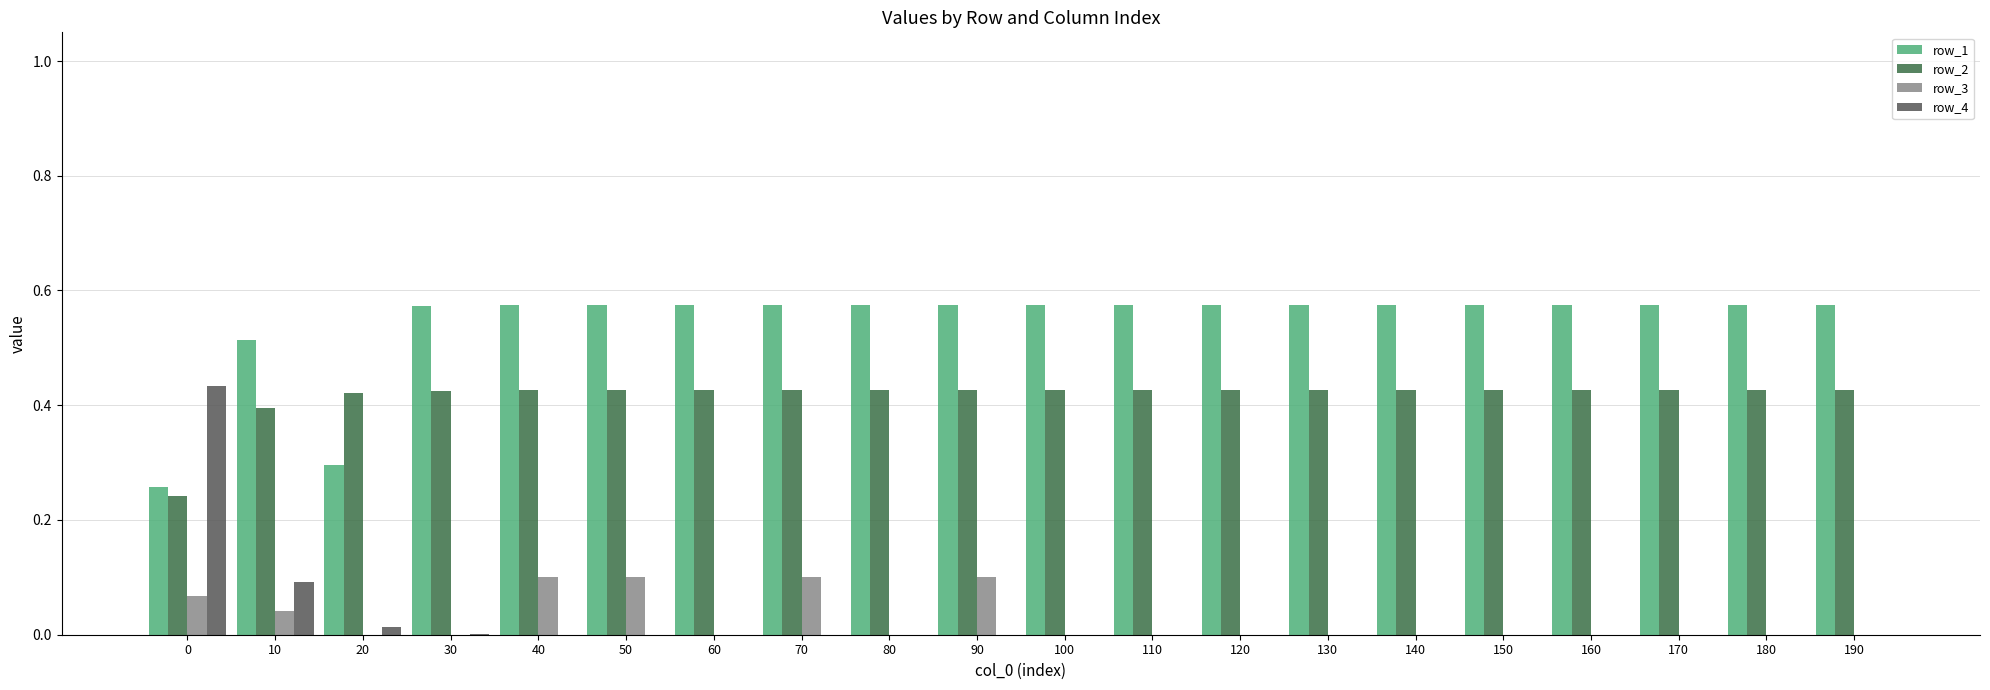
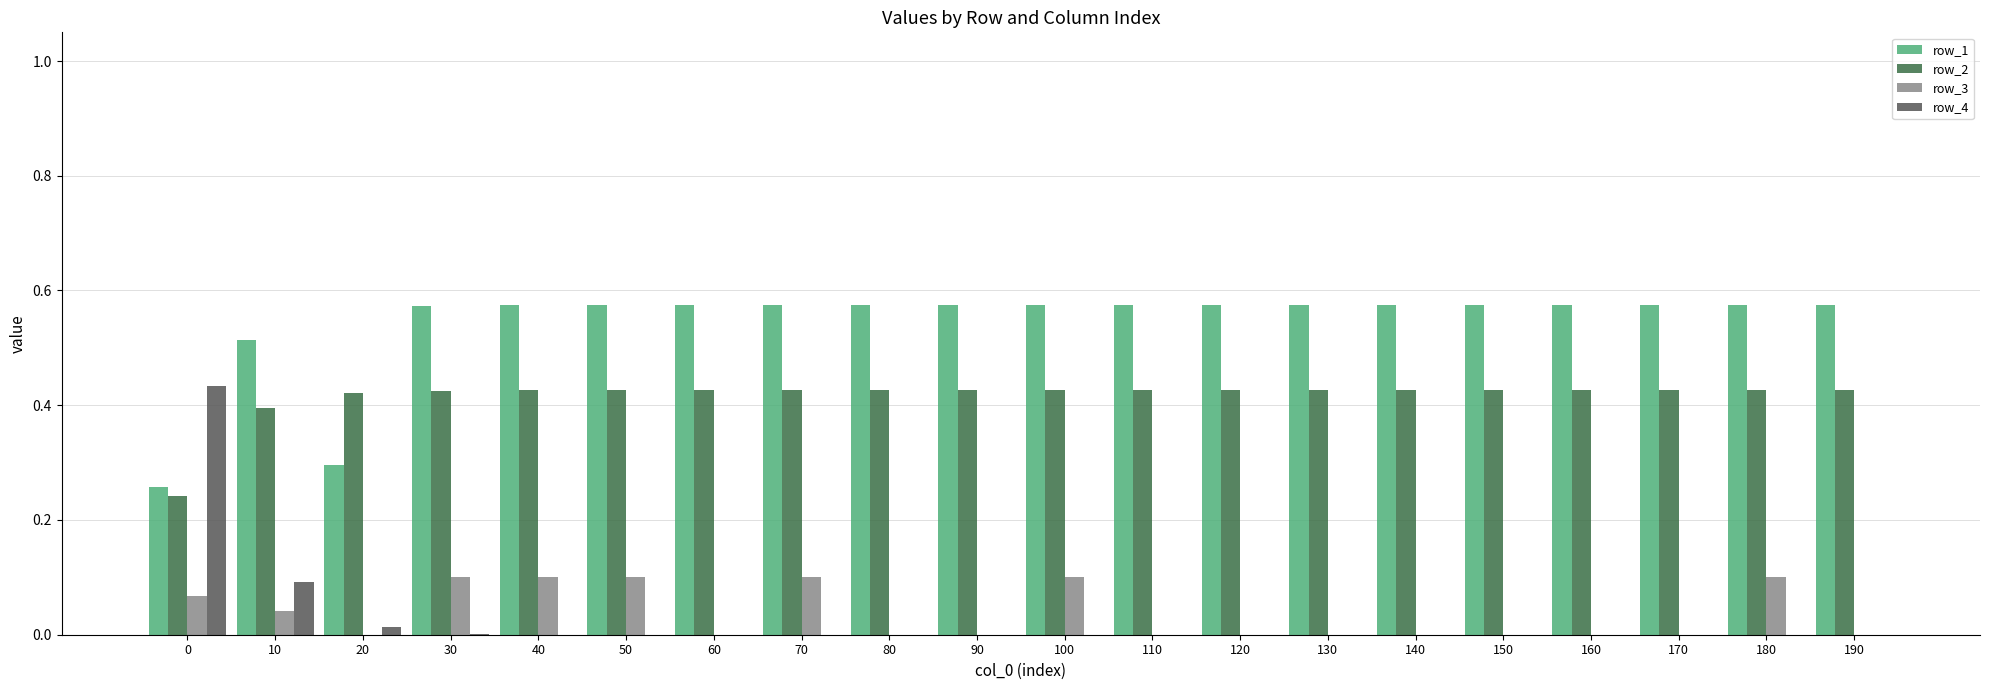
  {
    "row_1": {
      "0": 0.26,
      "10": 0.51,
      "20": 0.3,
      "30": 0.57,
      "40": 0.57,
      "50": 0.57,
      "60": 0.57,
      "70": 0.57,
      "80": 0.57,
      "90": 0.57,
      "100": 0.57,
      "110": 0.57,
      "120": 0.57,
      "130": 0.57,
      "140": 0.57,
      "150": 0.57,
      "160": 0.57,
      "170": 0.57,
      "180": 0.57,
      "190": 0.57
    },
    "row_3": {
      "0": 0.07,
      "10": 0.04,
      "20": 0.0,
-     "30": 0.0,
+     "30": 0.1,
      "40": 0.1,
      "50": 0.1,
      "60": 0.0,
      "70": 0.1,
      "80": 0.0,
-     "90": 0.1,
-     "100": 0.0,
+     "90": 0.0,
+     "100": 0.1,
      "110": 0.0,
      "120": 0.0,
      "130": 0.0,
      "140": 0.0,
      "150": 0.0,
      "160": 0.0,
      "170": 0.0,
-     "180": 0.0,
+     "180": 0.1,
      "190": 0.0
    }
  }
